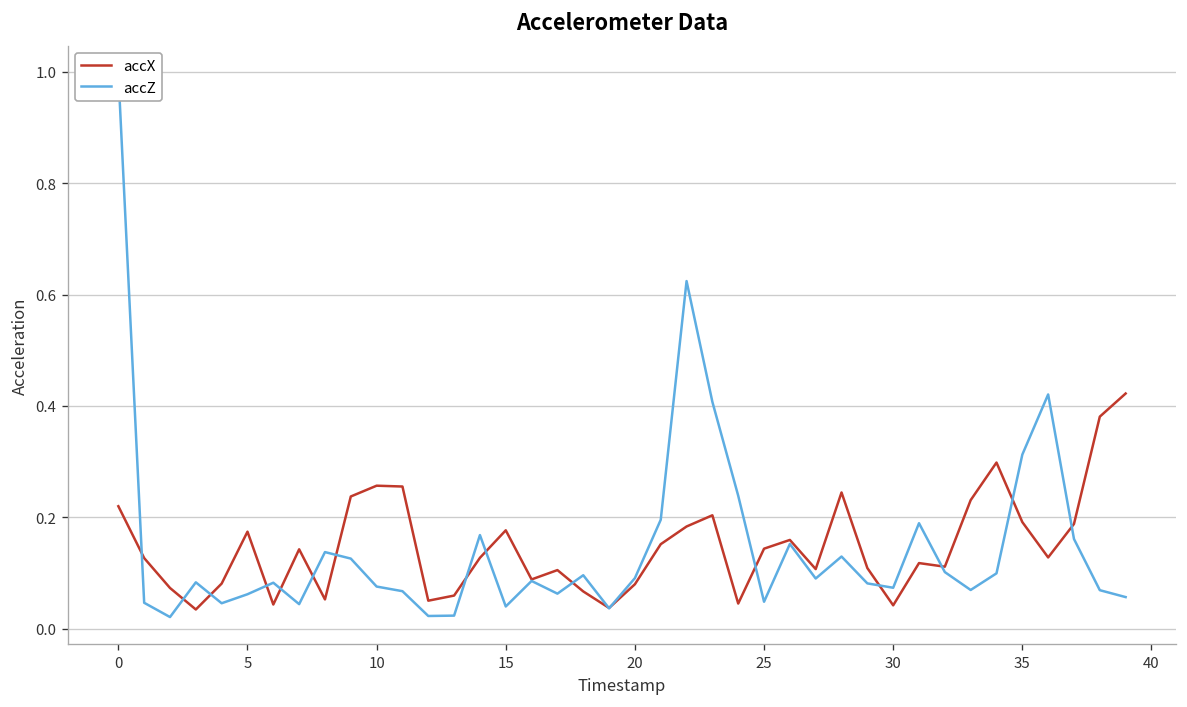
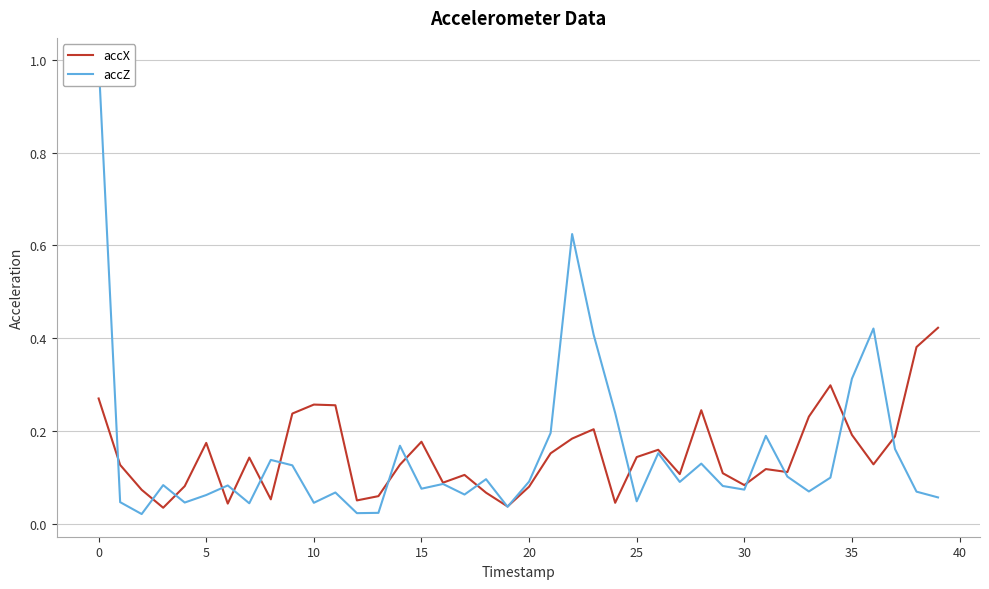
  {
    "accX": {
-     "0": 0.22,
+     "0": 0.27,
      "5": 0.17,
      "10": 0.26,
      "15": 0.18,
      "20": 0.08,
      "25": 0.14,
-     "30": 0.04,
+     "30": 0.08,
      "35": 0.19
    },
    "accZ": {
      "5": 0.06,
-     "10": 0.08,
-     "15": 0.04,
+     "10": 0.05,
+     "15": 0.08,
      "20": 0.09,
      "25": 0.05,
      "30": 0.07,
      "35": 0.31
    }
  }
